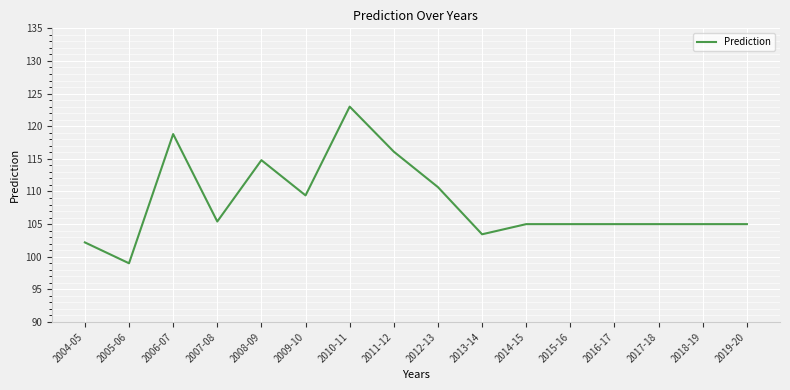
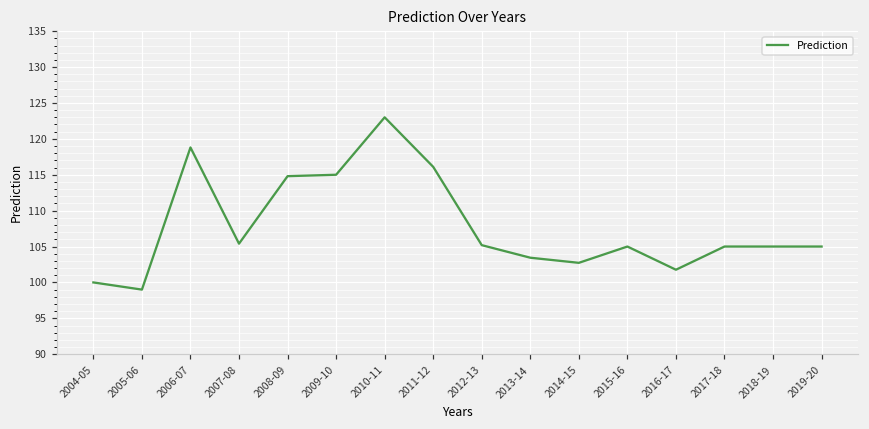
  {
-   "2004-05": 102,
+   "2004-05": 100,
    "2005-06": 99,
    "2006-07": 119,
    "2007-08": 105,
    "2008-09": 115,
-   "2009-10": 109,
+   "2009-10": 115,
    "2010-11": 123,
    "2011-12": 116,
-   "2012-13": 111,
+   "2012-13": 105,
    "2013-14": 103,
-   "2014-15": 105,
+   "2014-15": 103,
    "2015-16": 105,
-   "2016-17": 105,
+   "2016-17": 102,
    "2017-18": 105,
    "2018-19": 105,
    "2019-20": 105
  }
